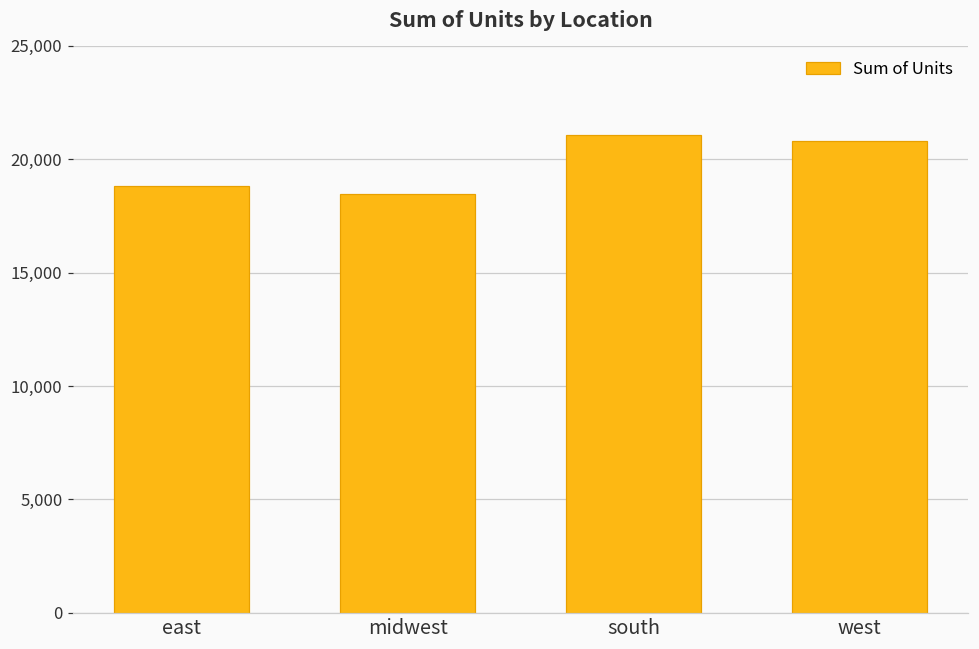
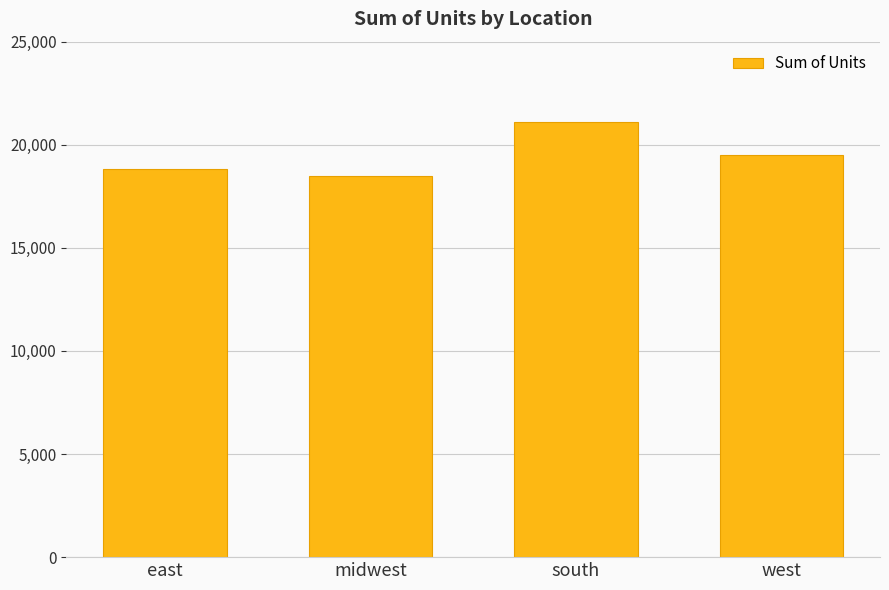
  {
    "east": "18,800",
    "midwest": "18,500",
    "south": "21,100",
-   "west": "20,800"
+   "west": "19,500"
  }
